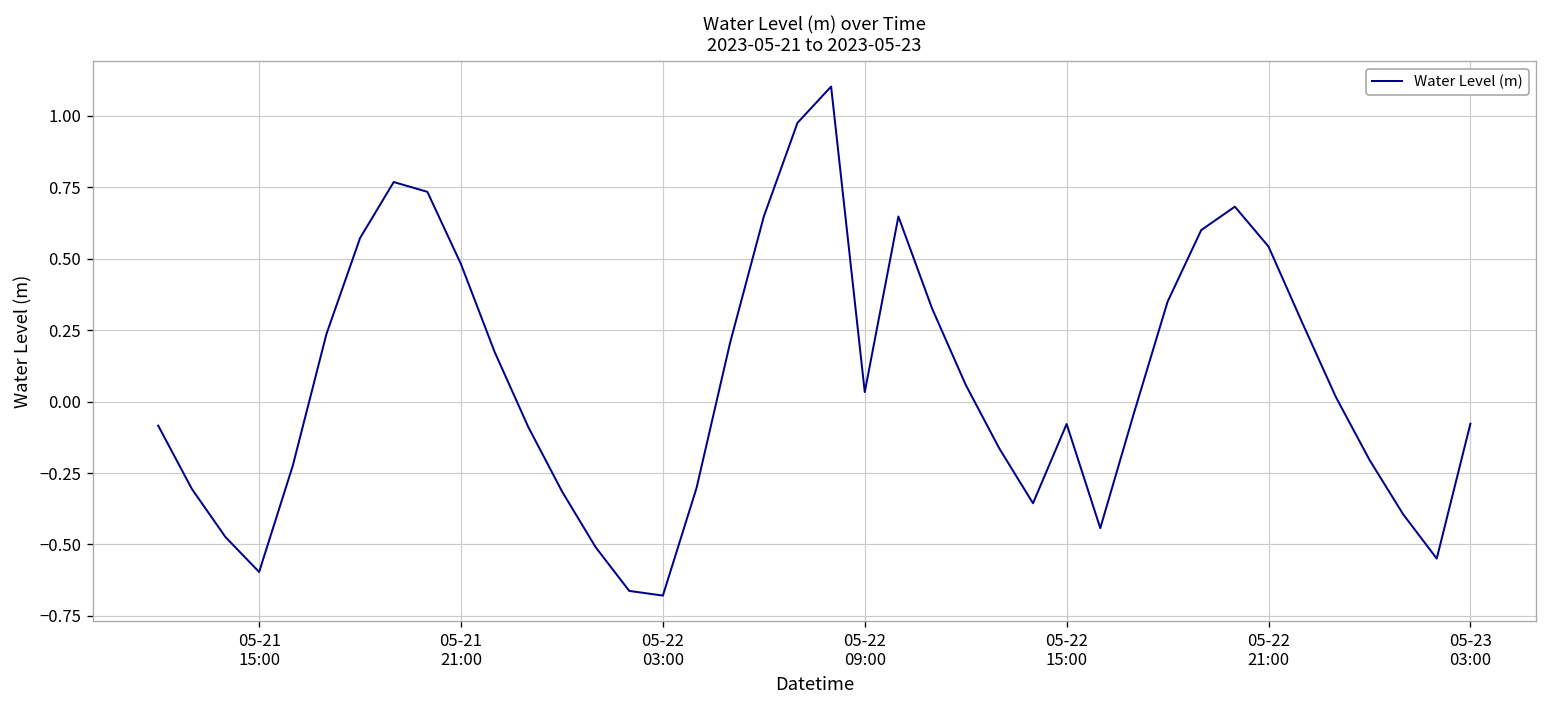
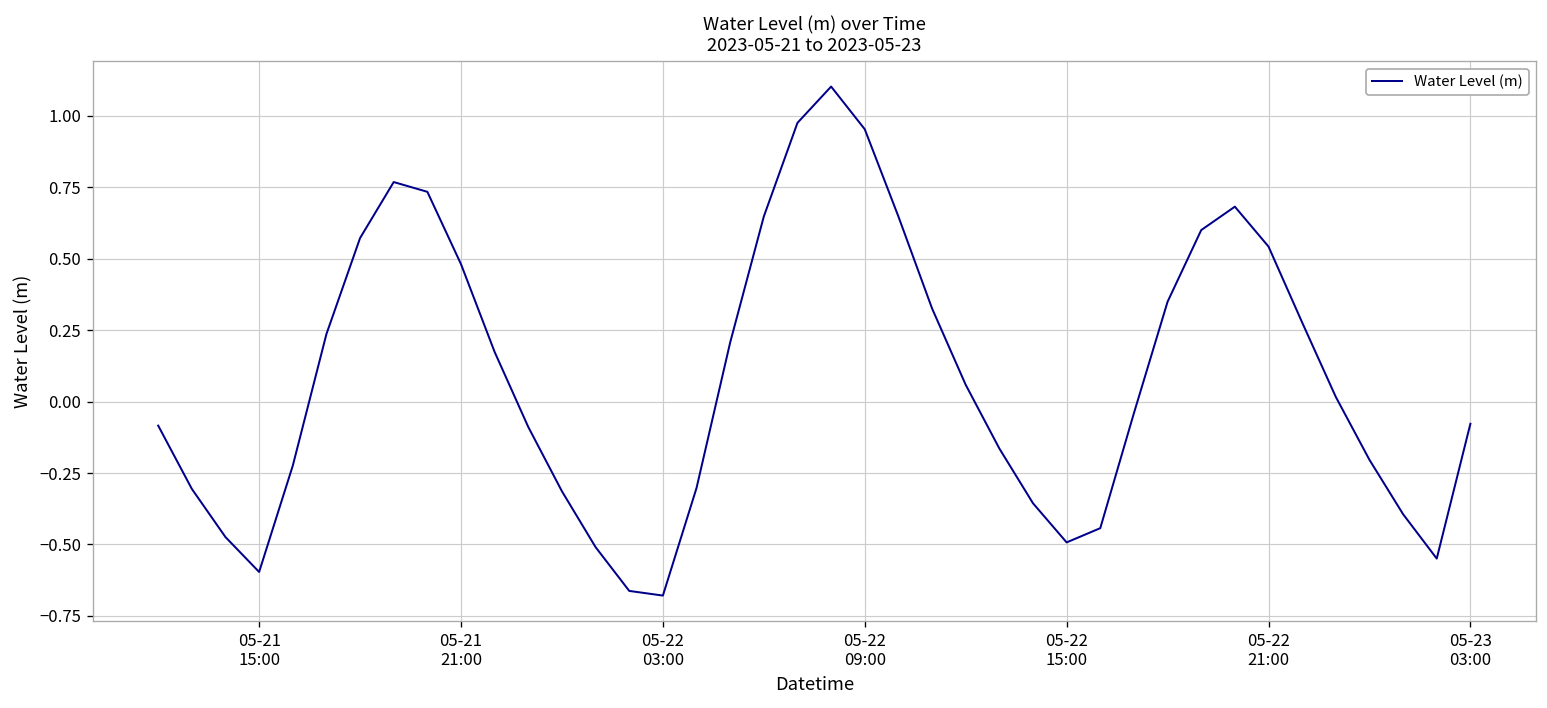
  {
    "05-21 15:00": -0.60,
    "05-21 21:00": 0.48,
    "05-22 03:00": -0.68,
-   "05-22 09:00": 0.03,
-   "05-22 15:00": -0.08,
+   "05-22 09:00": 0.95,
+   "05-22 15:00": -0.49,
    "05-22 21:00": 0.54,
    "05-23 03:00": -0.08
  }
